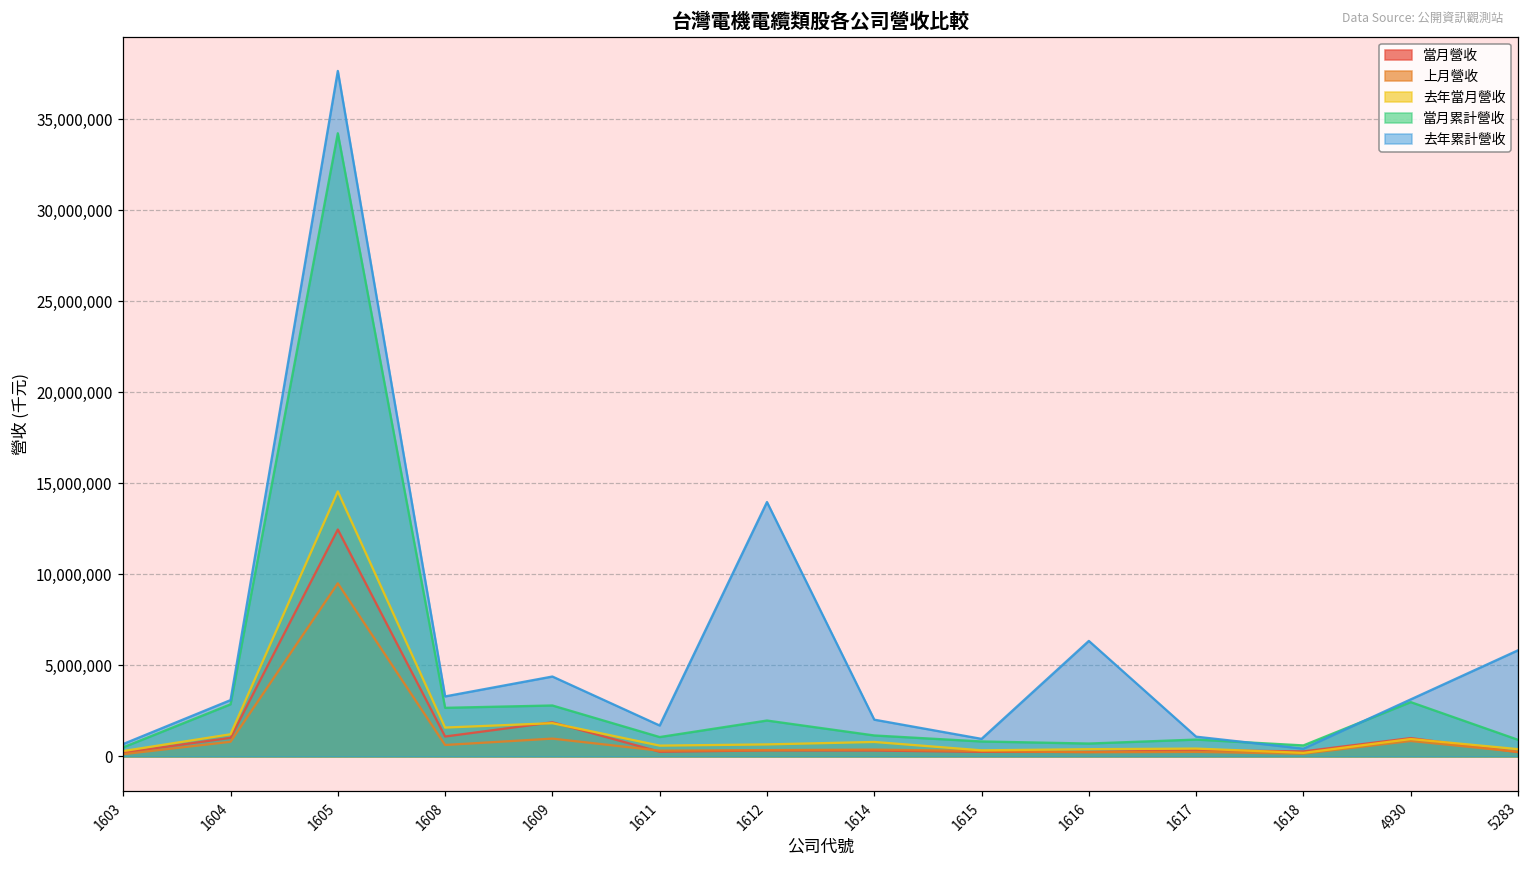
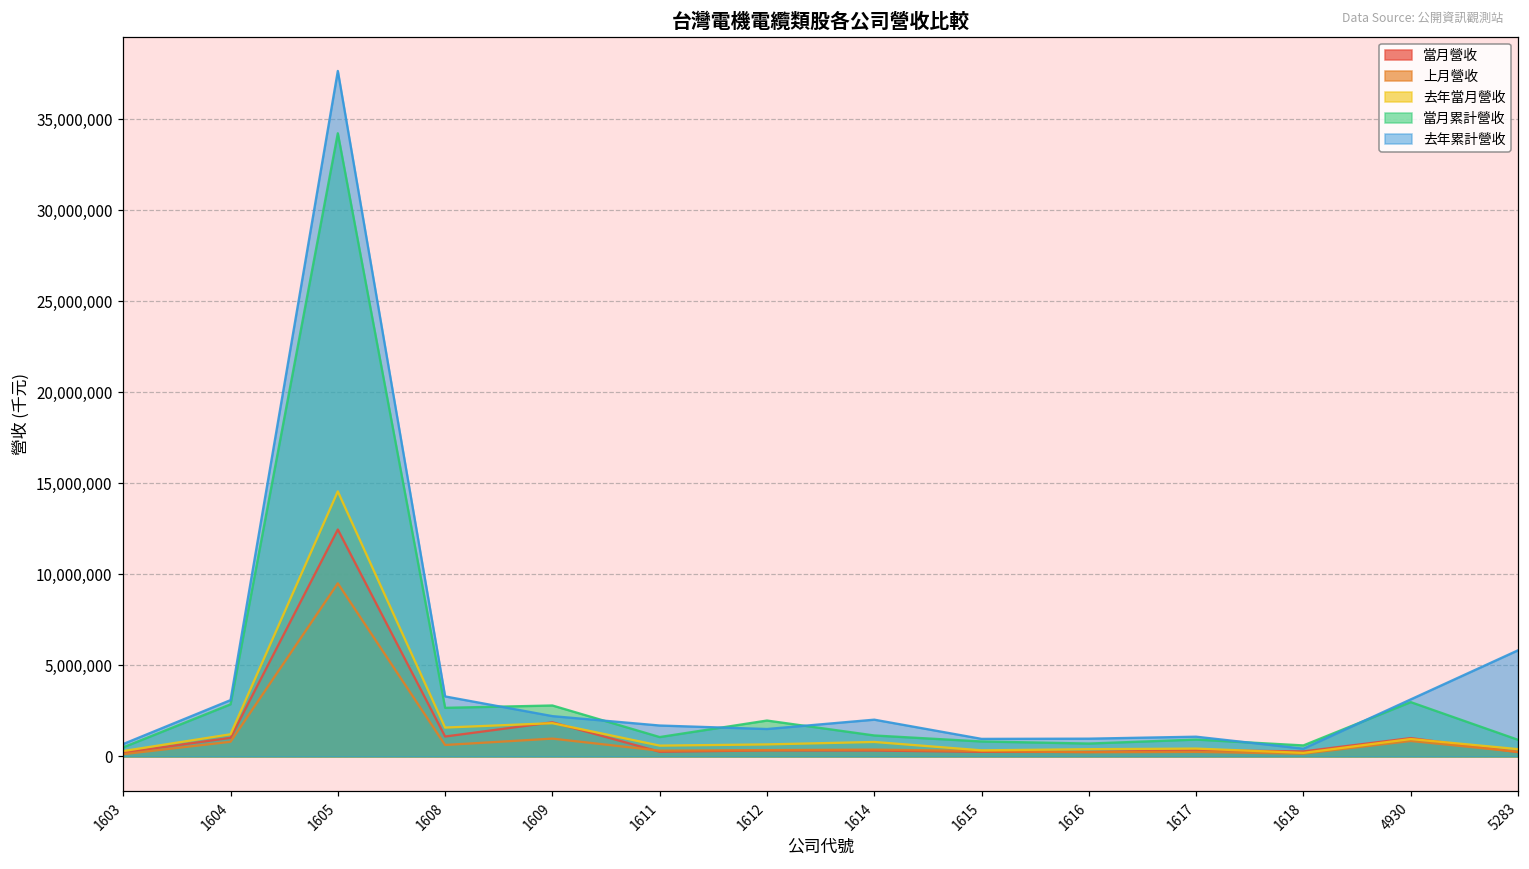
  {
    "去年當月營收": {
      "1604": "1,200,000",
      "1605": "14,600,000",
      "1608": "1,600,000",
      "1611": "600,000",
      "1612": "700,000",
      "1614": "800,000"
    },
    "當月累計營收": {
      "1603": "500,000",
      "1604": "2,900,000",
      "1605": "34,200,000",
      "1608": "2,700,000",
      "1609": "2,800,000",
      "1611": "1,100,000",
      "1612": "2,000,000",
      "1614": "1,100,000",
      "1616": "700,000",
      "1617": "900,000",
      "1618": "600,000",
      "5283": "900,000"
    },
    "去年累計營收": {
      "1603": "700,000",
      "1604": "3,100,000",
      "1605": "37,700,000",
      "1608": "3,300,000",
-     "1609": "4,400,000",
+     "1609": "2,200,000",
      "1611": "1,700,000",
-     "1612": "14,000,000",
+     "1612": "1,500,000",
      "1614": "2,000,000",
-     "1616": "6,300,000",
+     "1616": "1,000,000",
      "1617": "1,100,000",
      "5283": "5,800,000"
    }
  }
